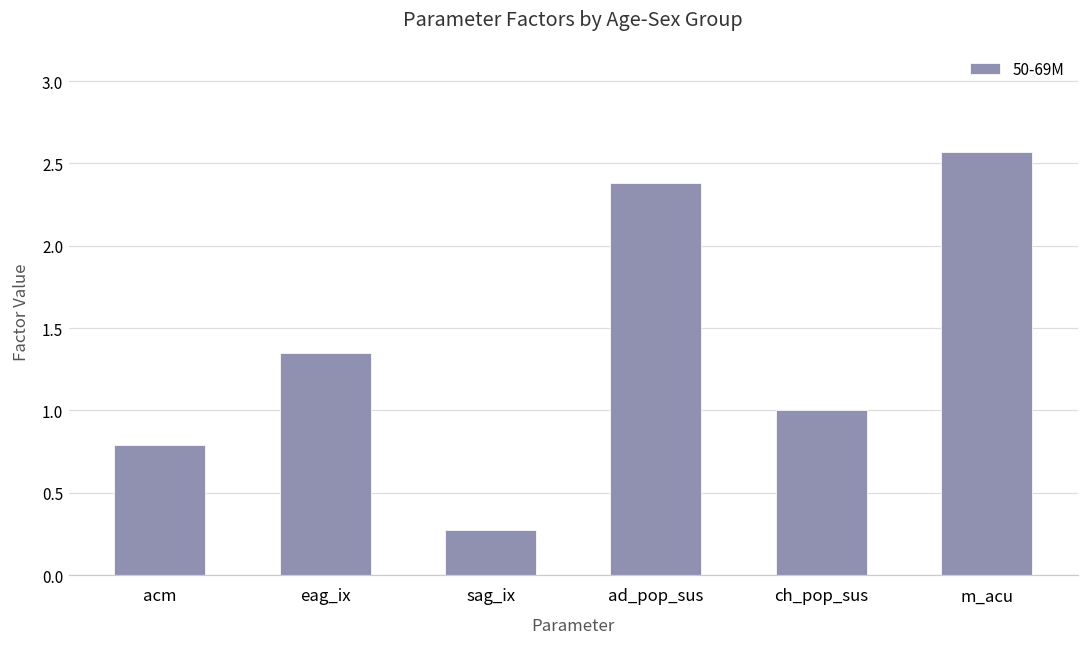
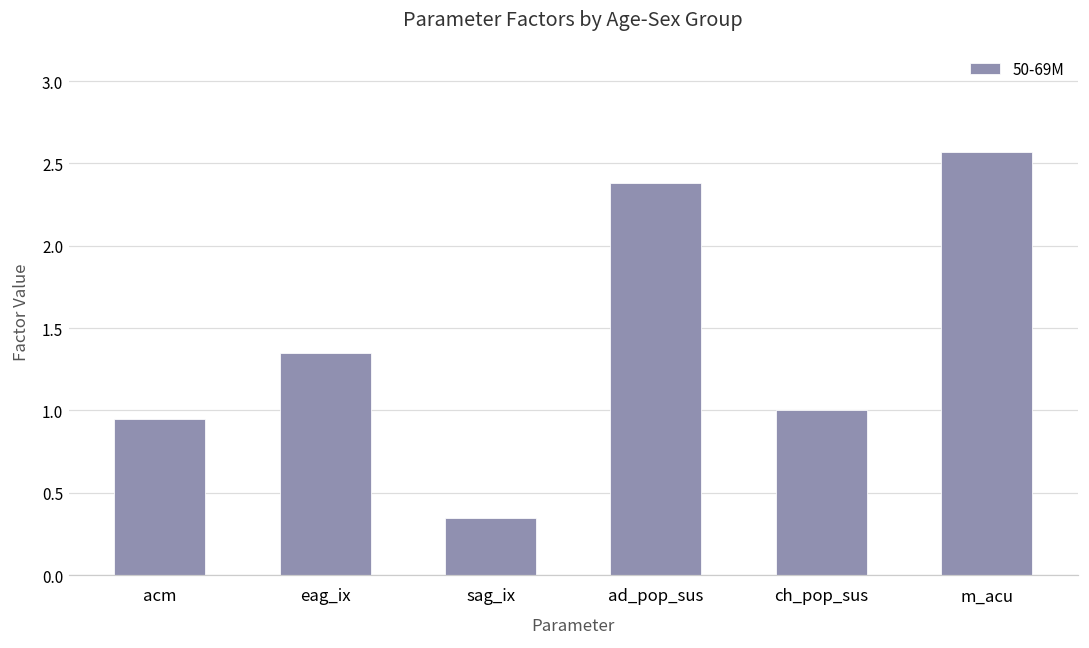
  {
-   "acm": 0.79,
+   "acm": 0.95,
    "eag_ix": 1.35,
-   "sag_ix": 0.28,
+   "sag_ix": 0.35,
    "ad_pop_sus": 2.38,
    "ch_pop_sus": 1.00,
    "m_acu": 2.57
  }
